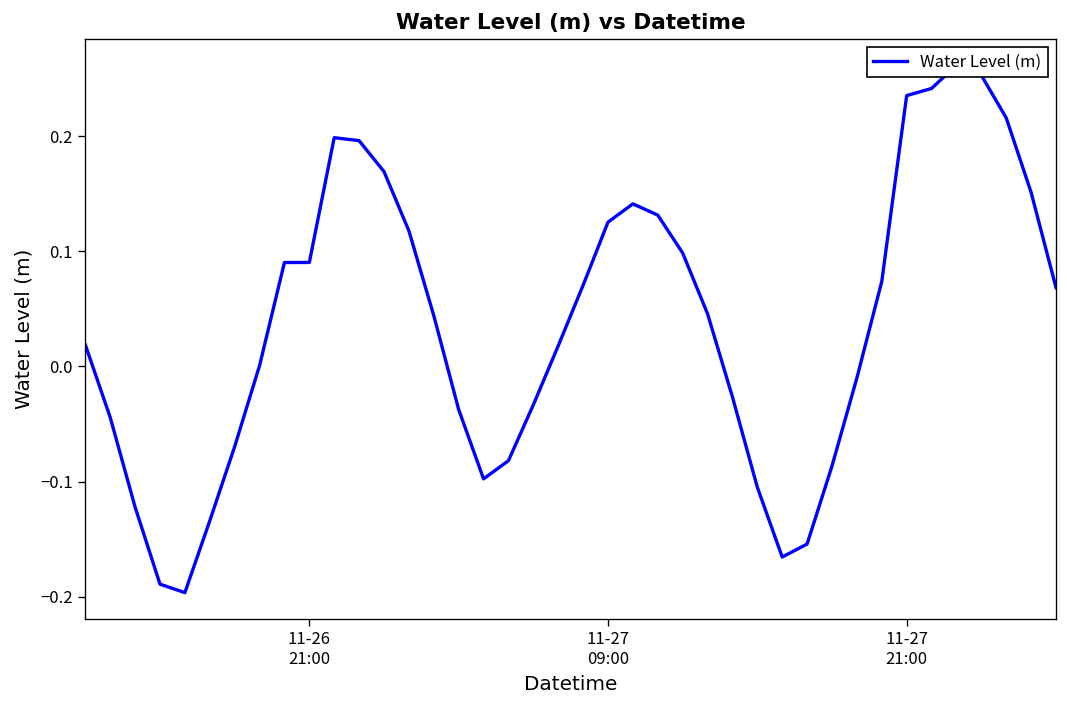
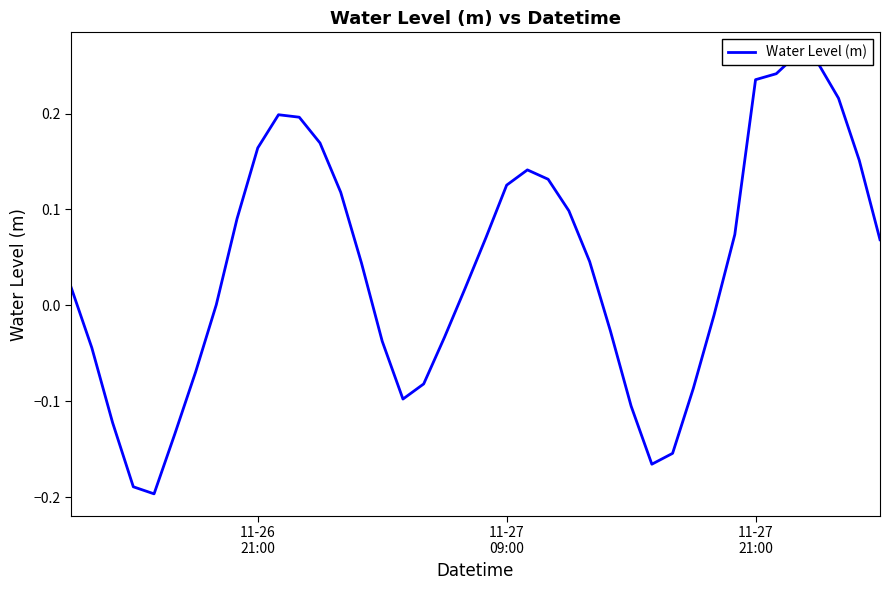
  {
-   "11-26 21:00": 0.09,
+   "11-26 21:00": 0.16,
    "11-27 09:00": 0.13,
    "11-27 21:00": 0.24
  }
